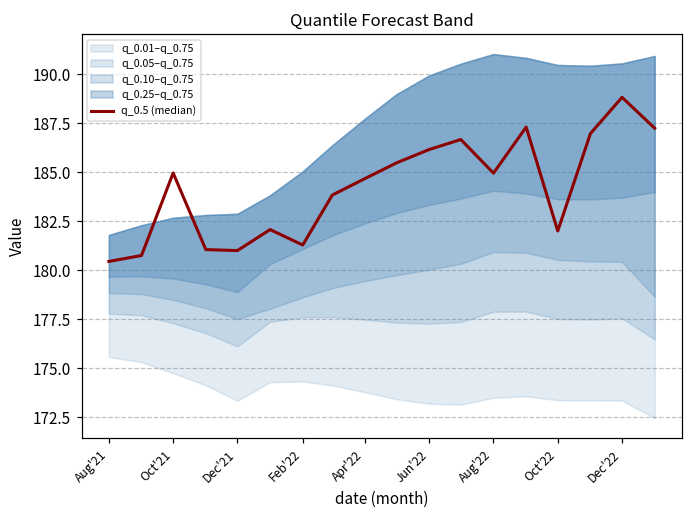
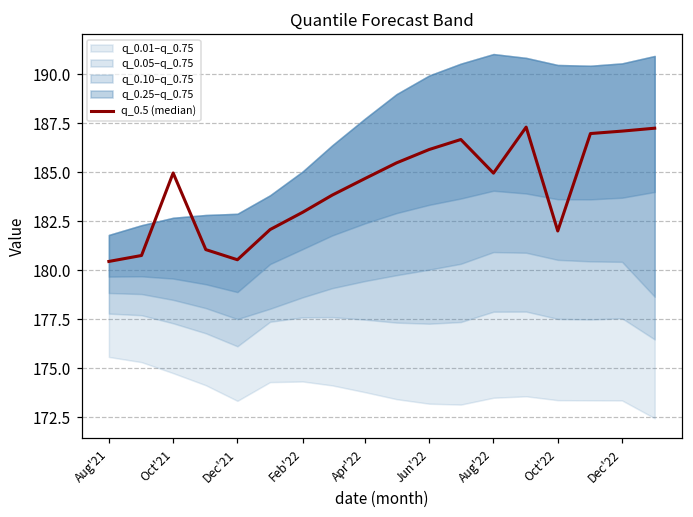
  {
    "q_0.5 (median)": {
      "Aug'21": 180.4,
      "Oct'21": 185.0,
-     "Dec'21": 181.0,
-     "Feb'22": 181.3,
+     "Dec'21": 180.5,
+     "Feb'22": 183.0,
      "Apr'22": 184.7,
      "Jun'22": 186.2,
      "Aug'22": 185.0,
      "Oct'22": 182.0,
-     "Dec'22": 188.8
+     "Dec'22": 187.1
    }
  }
